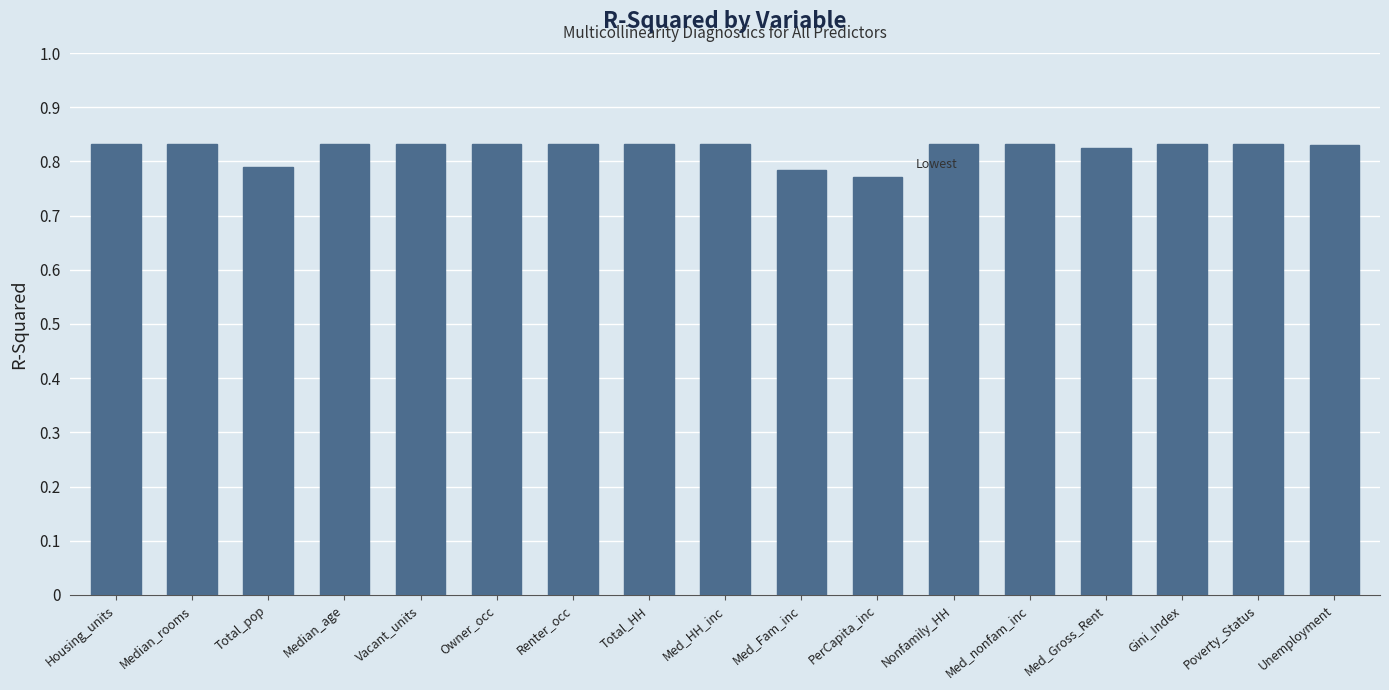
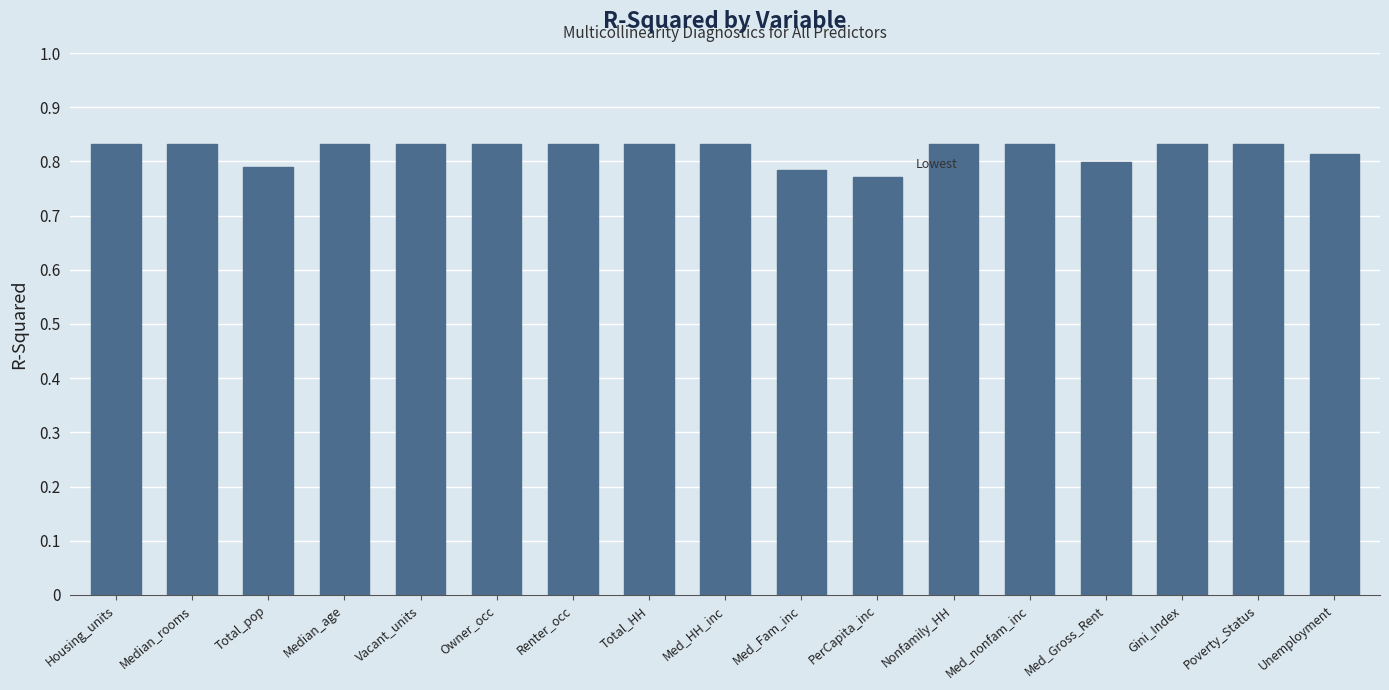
  {
    "Housing_units": 0.83,
    "Median_rooms": 0.83,
    "Total_pop": 0.79,
    "Median_age": 0.83,
    "Vacant_units": 0.83,
    "Owner_occ": 0.83,
    "Renter_occ": 0.83,
    "Total_HH": 0.83,
    "Med_HH_inc": 0.83,
    "Med_Fam_inc": 0.78,
    "PerCapita_inc": 0.77,
    "Nonfamily_HH": 0.83,
    "Med_nonfam_inc": 0.83,
-   "Med_Gross_Rent": 0.82,
+   "Med_Gross_Rent": 0.80,
    "Gini_Index": 0.83,
    "Poverty_Status": 0.83,
-   "Unemployment": 0.83
+   "Unemployment": 0.81
  }
